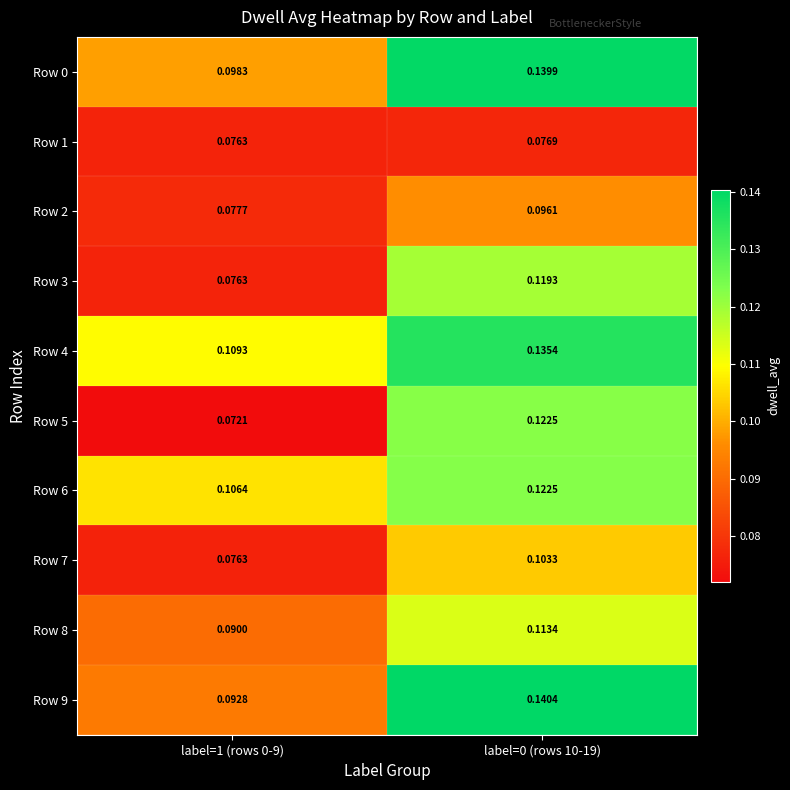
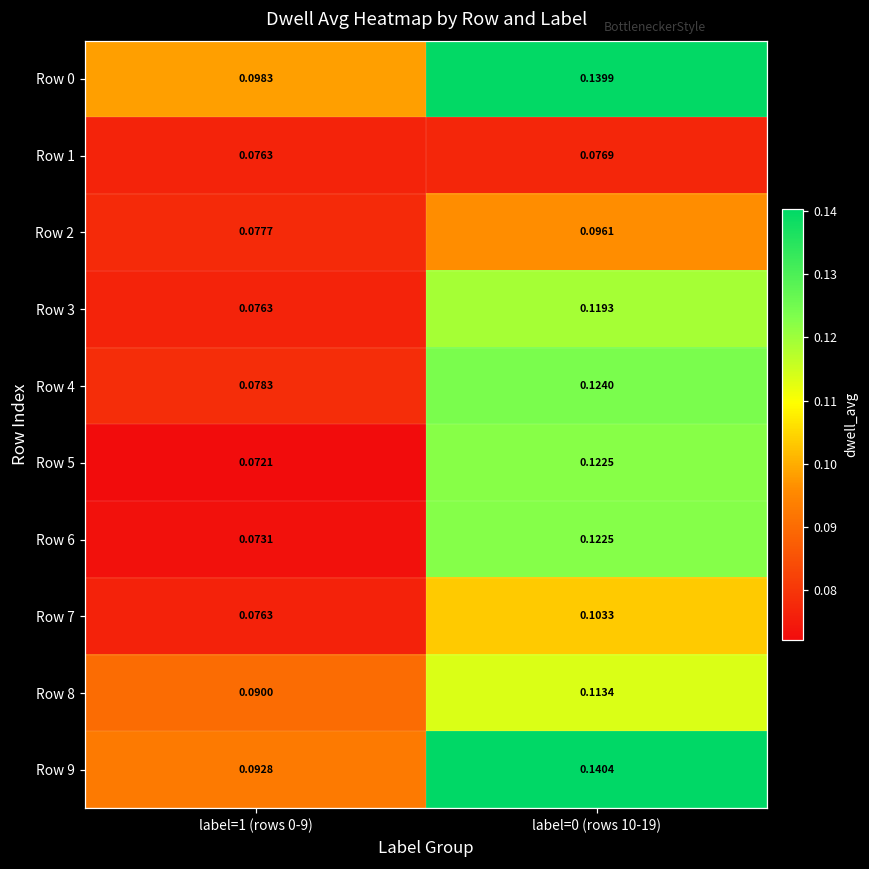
  {
    "Row 0": {
      "label=1 (rows 0-9)": 0.0983,
      "label=0 (rows 10-19)": 0.1399
    },
    "Row 1": {
      "label=1 (rows 0-9)": 0.0763,
      "label=0 (rows 10-19)": 0.0769
    },
    "Row 2": {
      "label=1 (rows 0-9)": 0.0777,
      "label=0 (rows 10-19)": 0.0961
    },
    "Row 3": {
      "label=1 (rows 0-9)": 0.0763,
      "label=0 (rows 10-19)": 0.1193
    },
    "Row 4": {
-     "label=1 (rows 0-9)": 0.1093,
-     "label=0 (rows 10-19)": 0.1354
+     "label=1 (rows 0-9)": 0.0783,
+     "label=0 (rows 10-19)": 0.1240
    },
    "Row 5": {
      "label=1 (rows 0-9)": 0.0721,
      "label=0 (rows 10-19)": 0.1225
    },
    "Row 6": {
-     "label=1 (rows 0-9)": 0.1064,
+     "label=1 (rows 0-9)": 0.0731,
      "label=0 (rows 10-19)": 0.1225
    },
    "Row 7": {
      "label=1 (rows 0-9)": 0.0763,
      "label=0 (rows 10-19)": 0.1033
    },
    "Row 8": {
      "label=1 (rows 0-9)": 0.0900,
      "label=0 (rows 10-19)": 0.1134
    },
    "Row 9": {
      "label=1 (rows 0-9)": 0.0928,
      "label=0 (rows 10-19)": 0.1404
    }
  }
